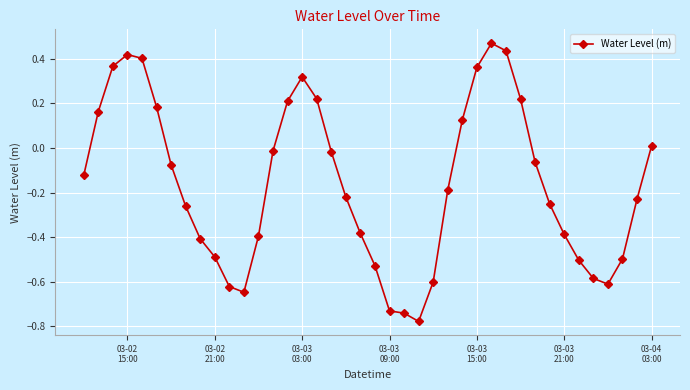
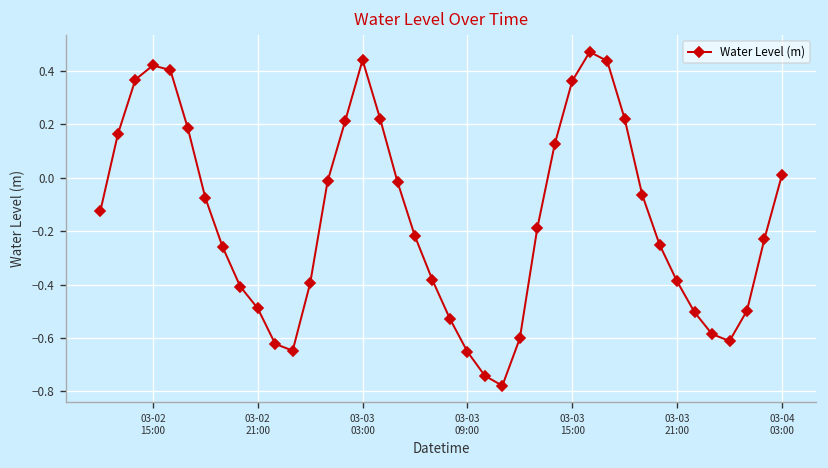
  {
    "03-02 15:00": 0.42,
    "03-02 21:00": -0.49,
-   "03-03 03:00": 0.32,
-   "03-03 09:00": -0.73,
+   "03-03 03:00": 0.44,
+   "03-03 09:00": -0.65,
    "03-03 15:00": 0.36,
    "03-03 21:00": -0.39,
    "03-04 03:00": 0.01
  }
